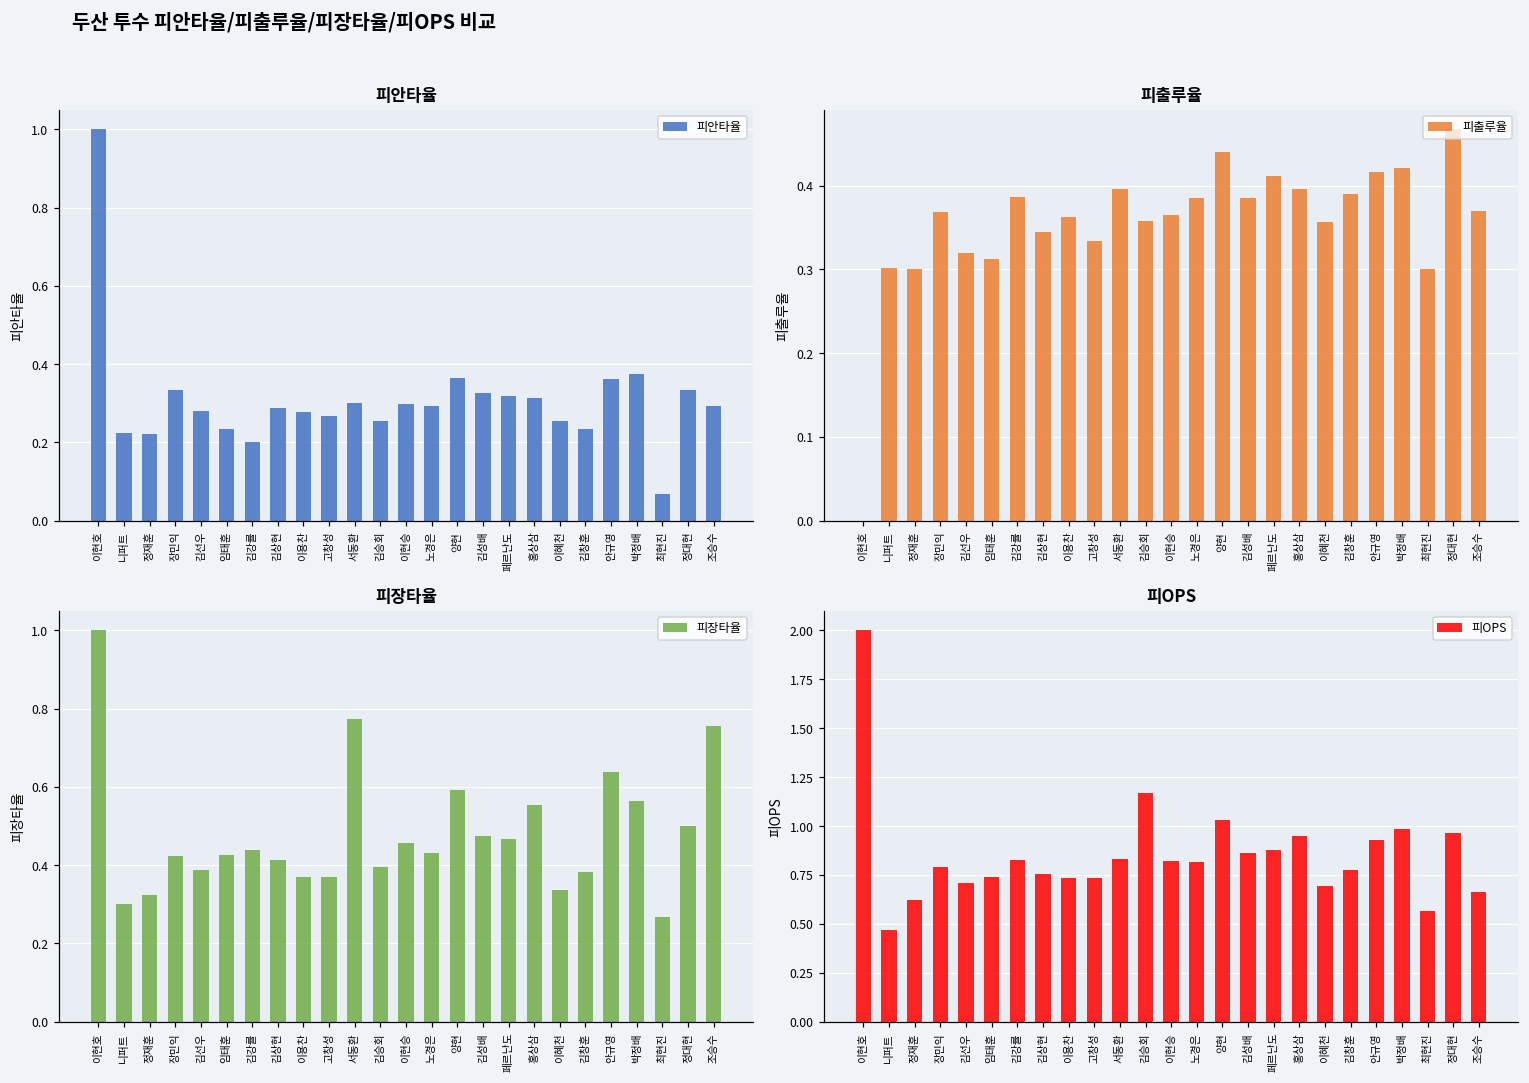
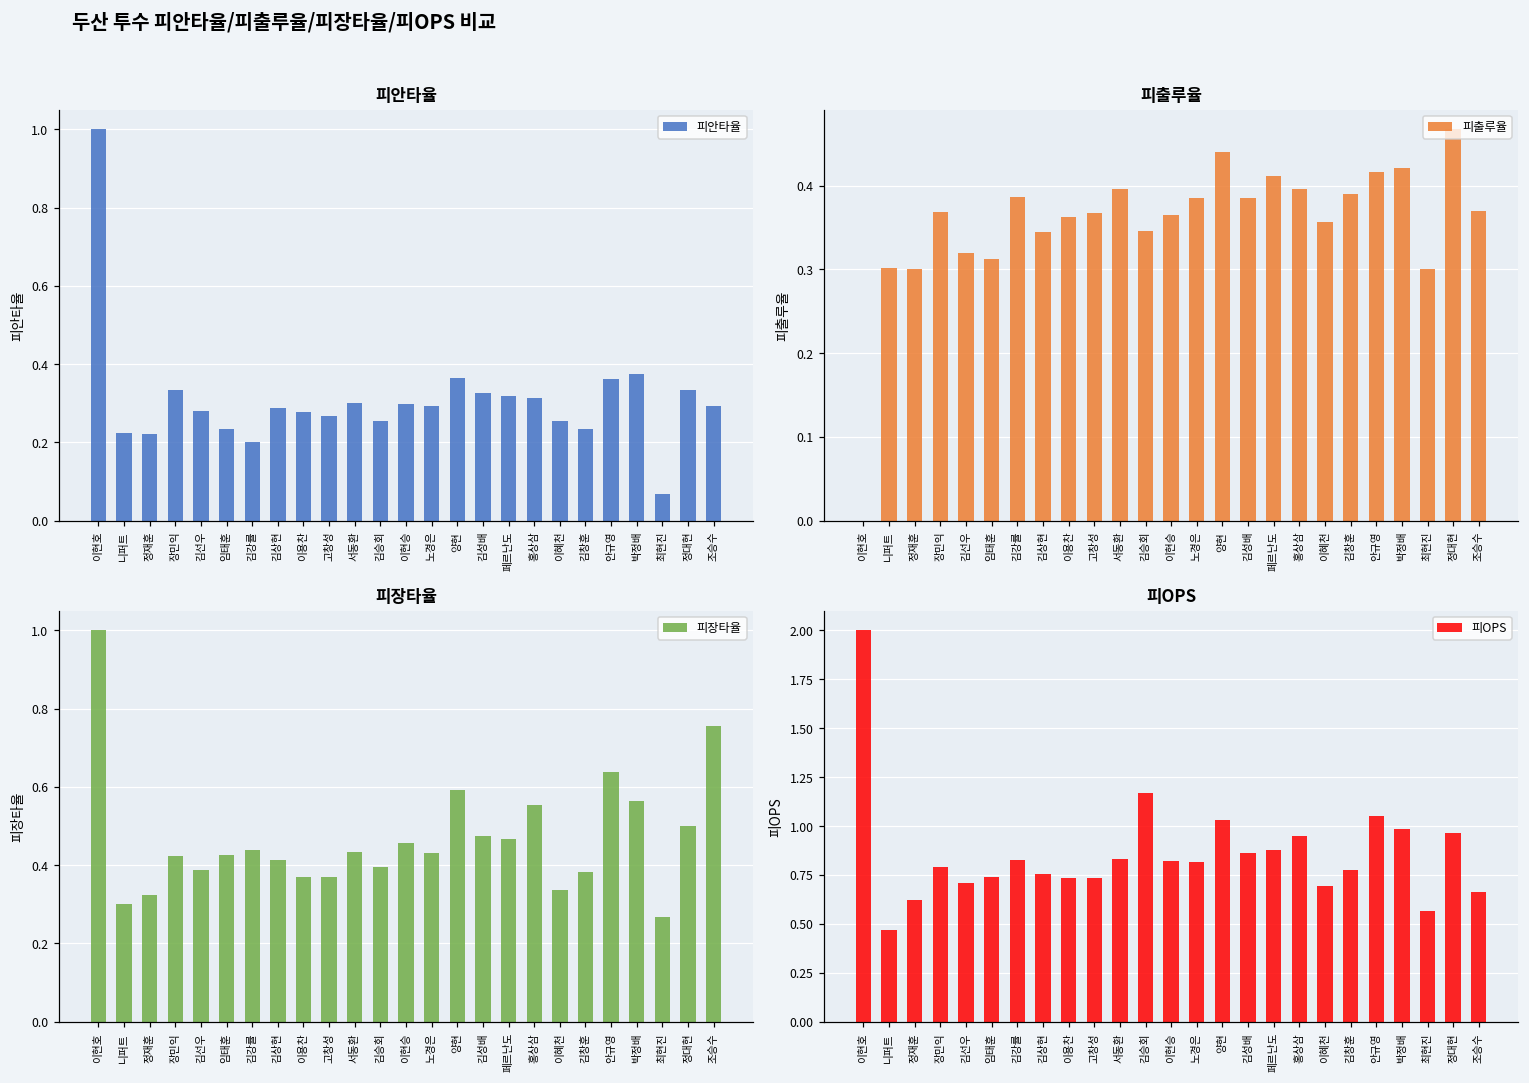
  {
    "피안타율": {
      "이현호": 1.00,
      "니퍼트": 0.23,
      "정재훈": 0.22,
      "장민익": 0.33,
      "김선우": 0.28,
      "임태훈": 0.24,
      "김강률": 0.20,
      "김상현": 0.29,
      "이용찬": 0.28,
      "고창성": 0.27,
      "서동환": 0.30,
      "김승회": 0.25,
      "이현승": 0.30,
      "노경은": 0.29,
      "양현": 0.36,
      "김성배": 0.33,
      "페르난도": 0.32,
      "홍상삼": 0.31,
      "이혜천": 0.25,
      "김창훈": 0.23,
      "안규영": 0.36,
      "박정배": 0.38,
      "최현진": 0.07,
      "정대현": 0.33,
      "조승수": 0.29
    },
    "피출루율": {
      "이현호": 0.00,
      "니퍼트": 0.30,
      "정재훈": 0.30,
      "장민익": 0.37,
      "김선우": 0.32,
      "임태훈": 0.31,
      "김강률": 0.39,
      "김상현": 0.34,
      "이용찬": 0.36,
-     "고창성": 0.33,
+     "고창성": 0.37,
      "서동환": 0.40,
-     "김승회": 0.36,
+     "김승회": 0.35,
      "이현승": 0.37,
      "노경은": 0.39,
      "양현": 0.44,
      "김성배": 0.39,
      "페르난도": 0.41,
      "홍상삼": 0.40,
      "이혜천": 0.36,
      "김창훈": 0.39,
      "안규영": 0.42,
      "박정배": 0.42,
      "최현진": 0.30,
      "조승수": 0.37
    },
    "피장타율": {
      "이현호": 1.00,
      "니퍼트": 0.30,
      "정재훈": 0.32,
      "장민익": 0.42,
      "김선우": 0.39,
      "임태훈": 0.43,
      "김강률": 0.44,
      "김상현": 0.41,
      "이용찬": 0.37,
      "고창성": 0.37,
-     "서동환": 0.77,
+     "서동환": 0.43,
      "김승회": 0.40,
      "이현승": 0.46,
      "노경은": 0.43,
      "양현": 0.59,
      "김성배": 0.48,
      "페르난도": 0.47,
      "홍상삼": 0.55,
      "이혜천": 0.34,
      "김창훈": 0.38,
      "안규영": 0.64,
      "박정배": 0.56,
      "최현진": 0.27,
      "정대현": 0.50,
      "조승수": 0.76
    },
    "피OPS": {
      "이현호": 2.00,
      "니퍼트": 0.47,
      "정재훈": 0.62,
      "장민익": 0.79,
      "김선우": 0.71,
      "임태훈": 0.74,
      "김강률": 0.83,
      "김상현": 0.76,
      "이용찬": 0.73,
      "고창성": 0.74,
      "서동환": 0.83,
      "김승회": 1.17,
      "이현승": 0.82,
      "노경은": 0.82,
      "양현": 1.03,
      "김성배": 0.86,
      "페르난도": 0.88,
      "홍상삼": 0.95,
      "이혜천": 0.69,
      "김창훈": 0.77,
-     "안규영": 0.93,
+     "안규영": 1.05,
      "박정배": 0.98,
      "최현진": 0.57,
      "정대현": 0.97,
      "조승수": 0.66
    }
  }
